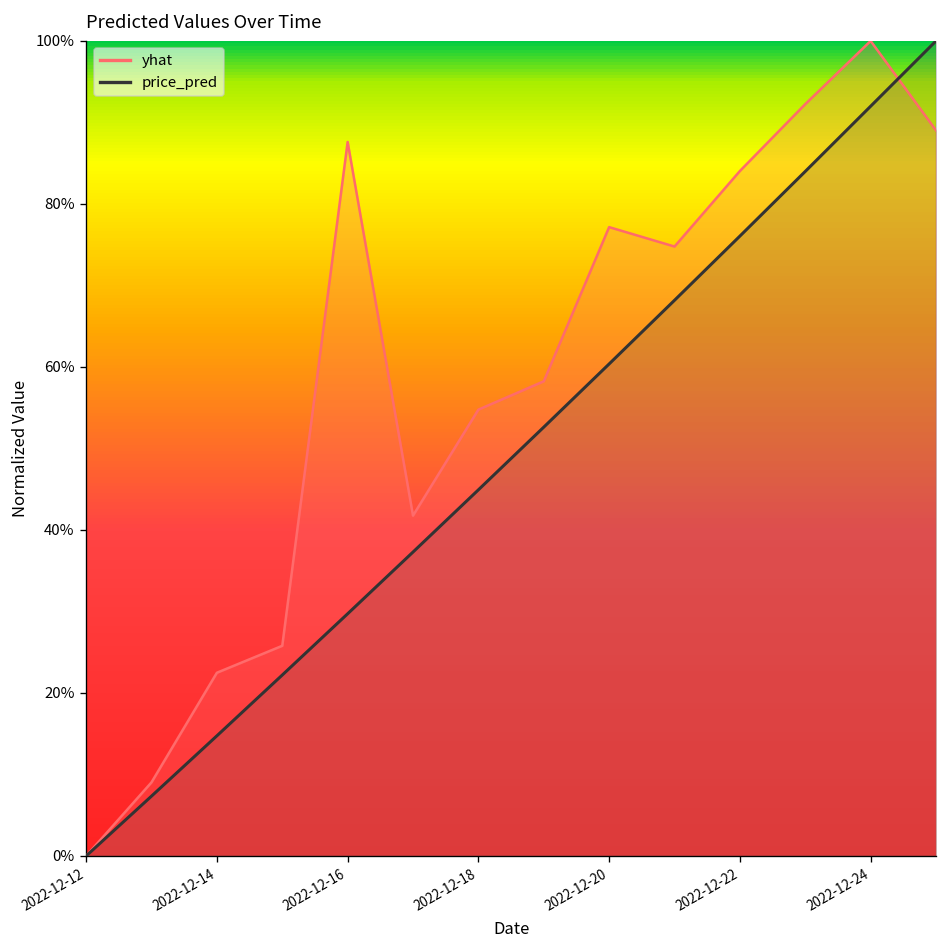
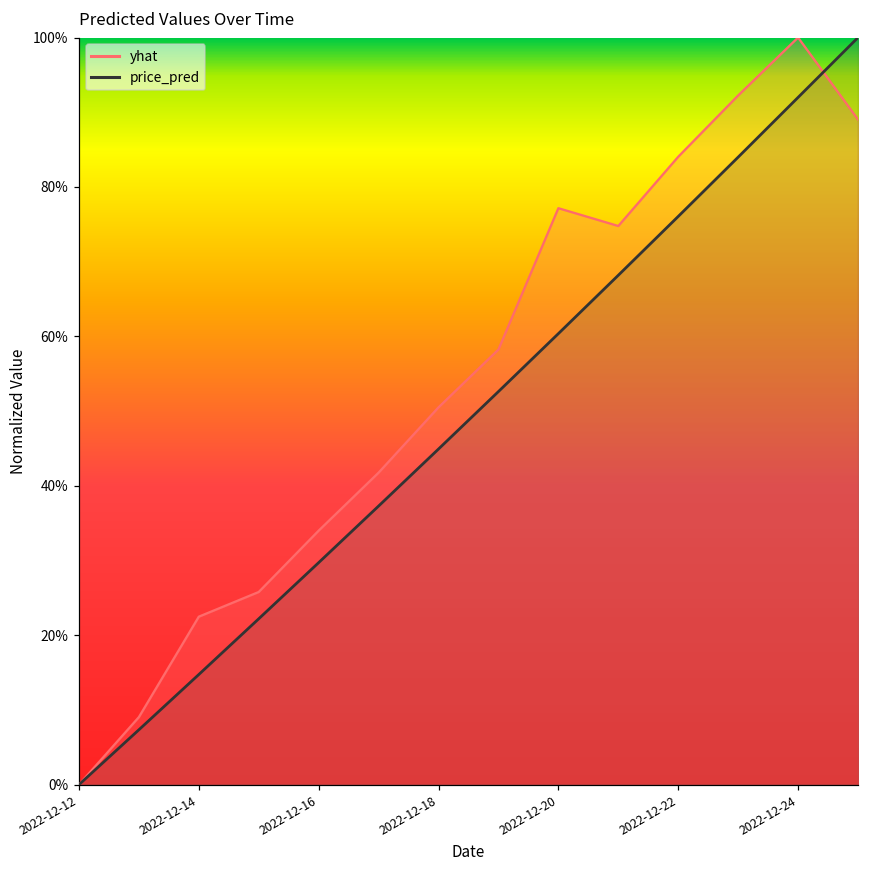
  {
    "yhat": {
      "2022-12-14": "22%",
-     "2022-12-16": "88%",
-     "2022-12-18": "55%",
+     "2022-12-16": "34%",
+     "2022-12-18": "50%",
      "2022-12-20": "77%",
      "2022-12-22": "84%",
      "2022-12-24": "100%"
    }
  }
